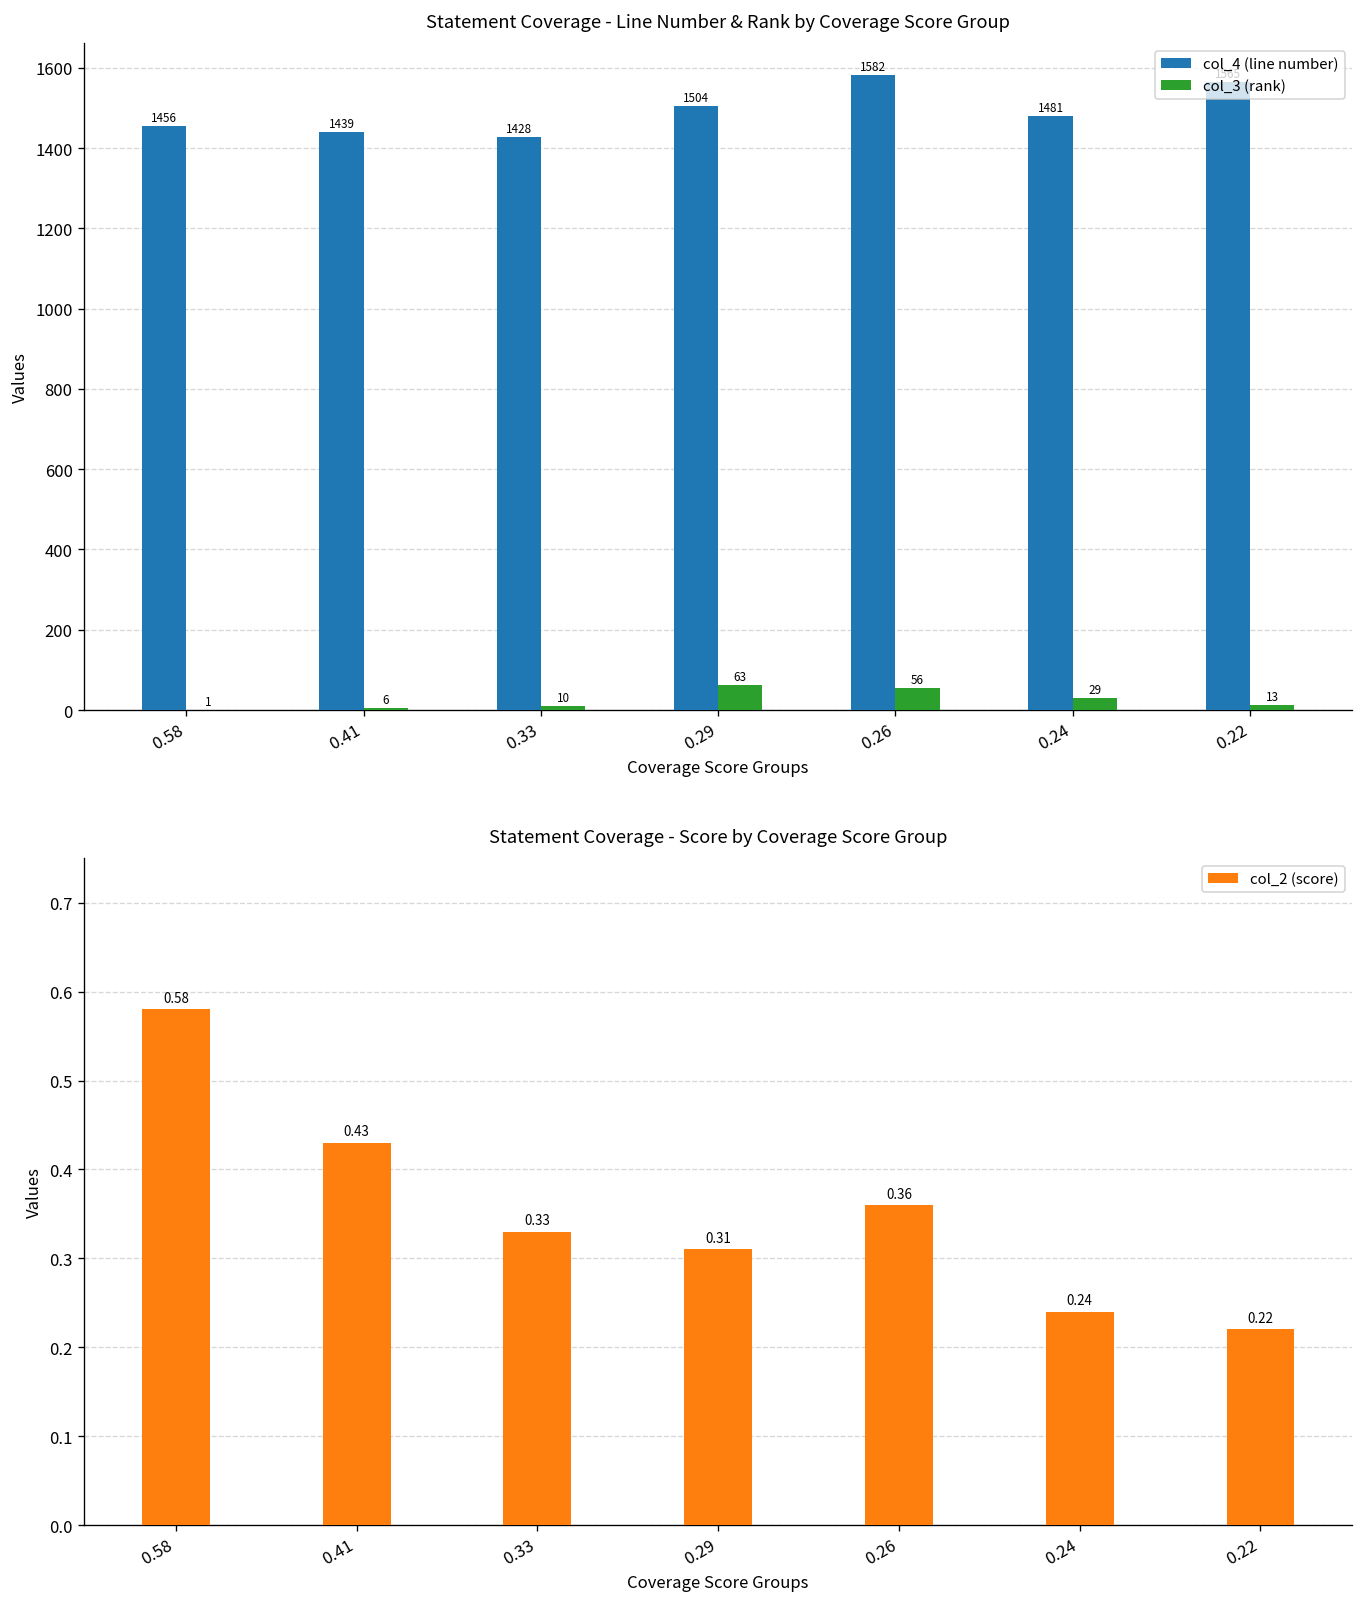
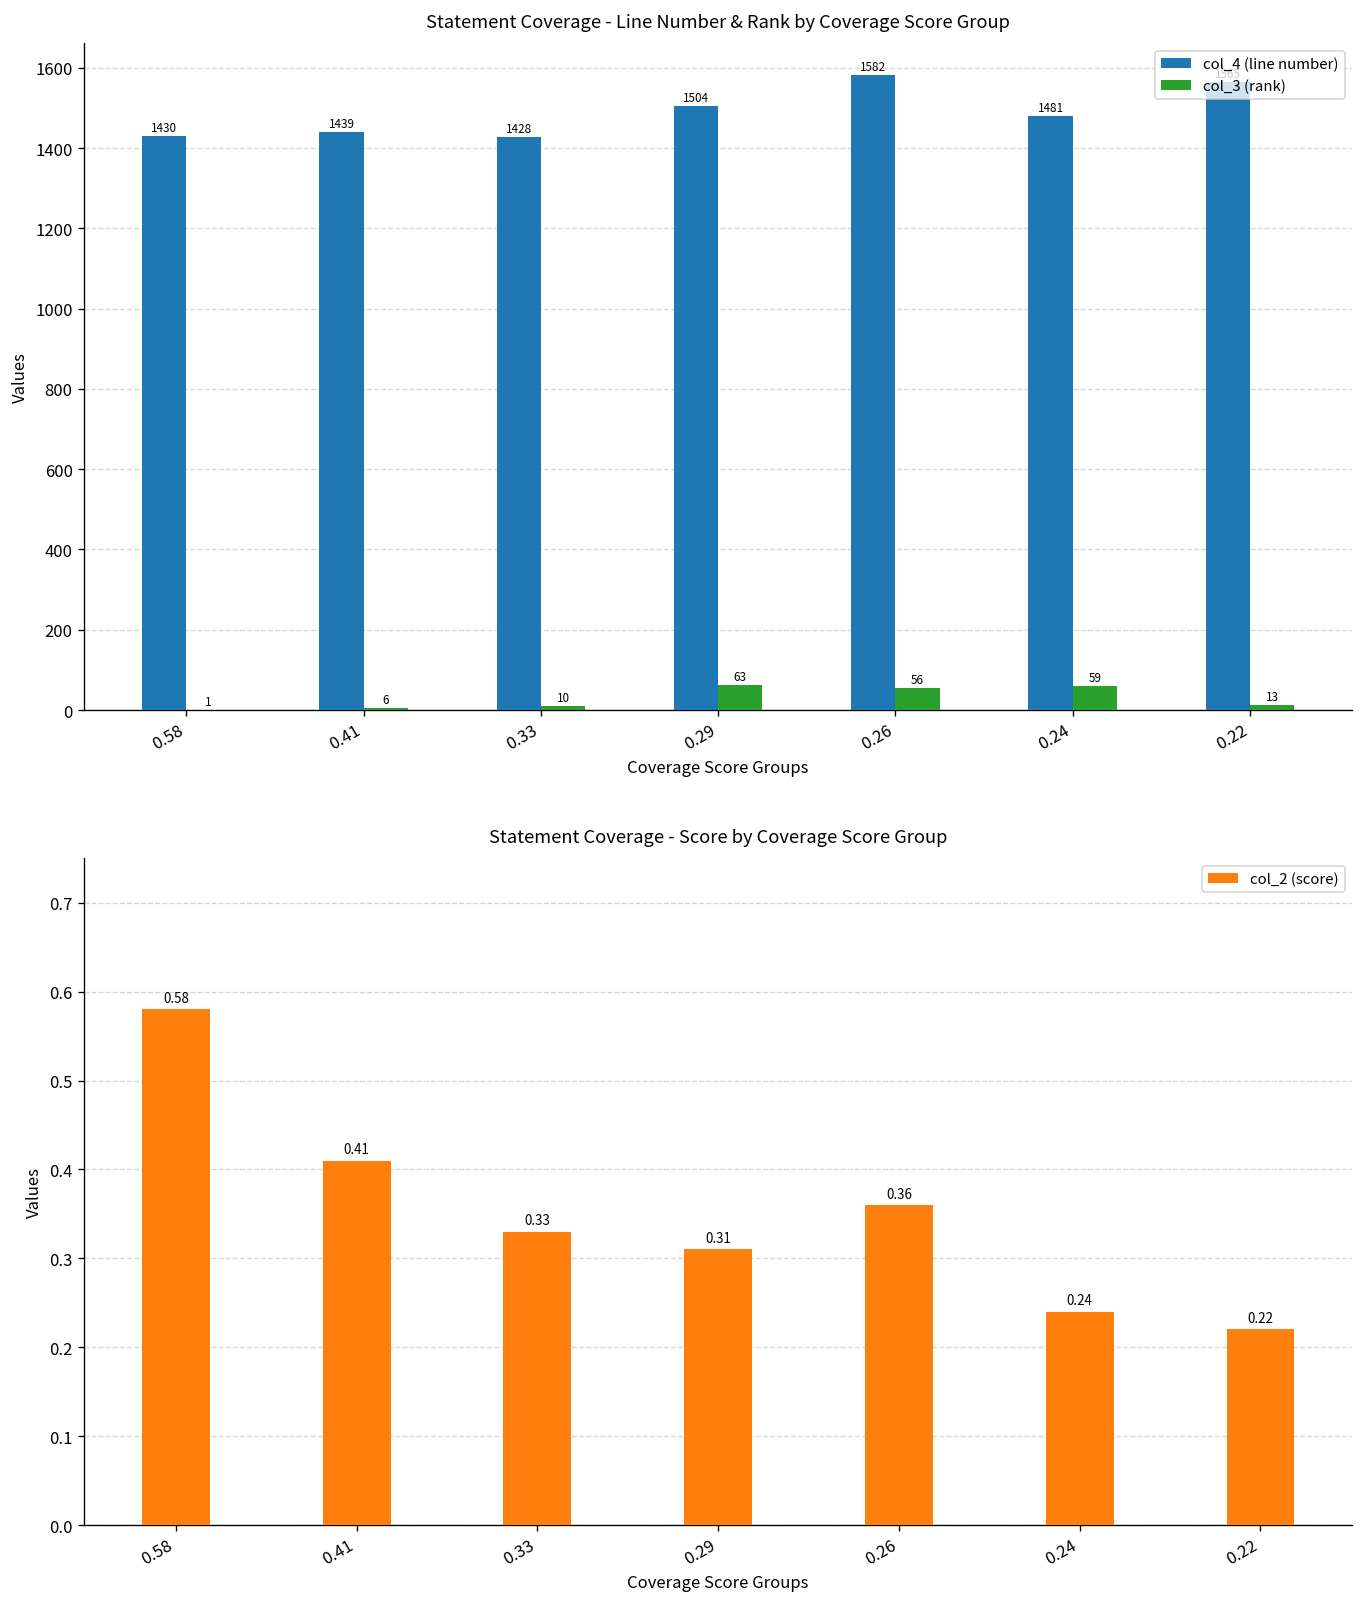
  {
    "Statement Coverage - Line Number & Rank by Coverage Score Group": {
      "col_4 (line number)": {
-       "0.58": 1456,
+       "0.58": 1430,
        "0.41": 1439,
        "0.33": 1428,
        "0.29": 1504,
        "0.26": 1582,
        "0.24": 1481
      },
      "col_3 (rank)": {
        "0.58": 1,
        "0.41": 6,
        "0.33": 10,
        "0.29": 63,
        "0.26": 56,
-       "0.24": 29,
+       "0.24": 59,
        "0.22": 13
      }
    },
    "Statement Coverage - Score by Coverage Score Group": {
      "0.58": 0.58,
-     "0.41": 0.43,
+     "0.41": 0.41,
      "0.33": 0.33,
      "0.29": 0.31,
      "0.26": 0.36,
      "0.24": 0.24,
      "0.22": 0.22
    }
  }
